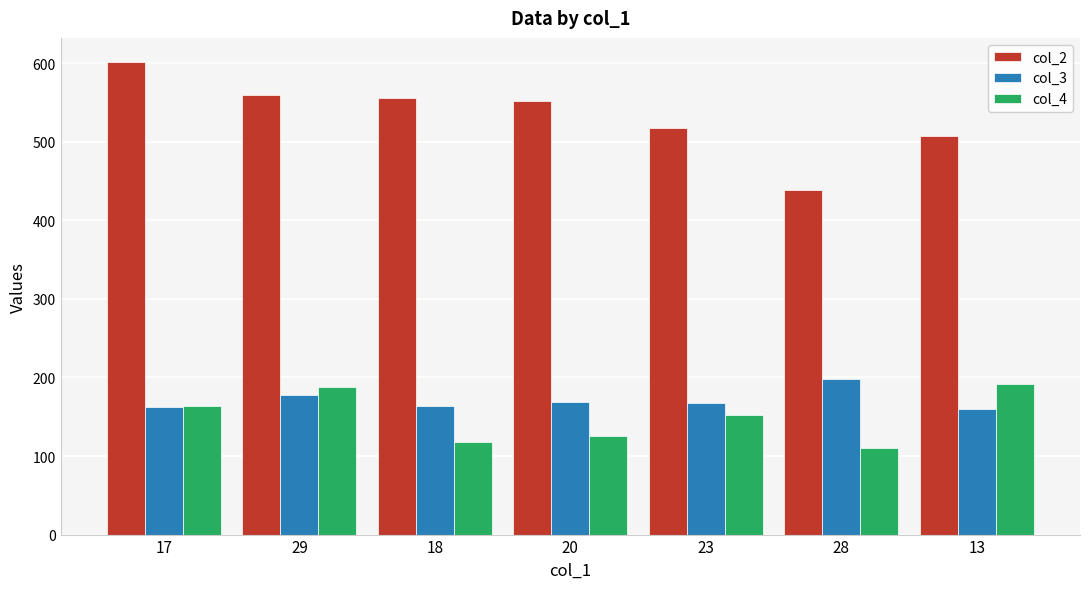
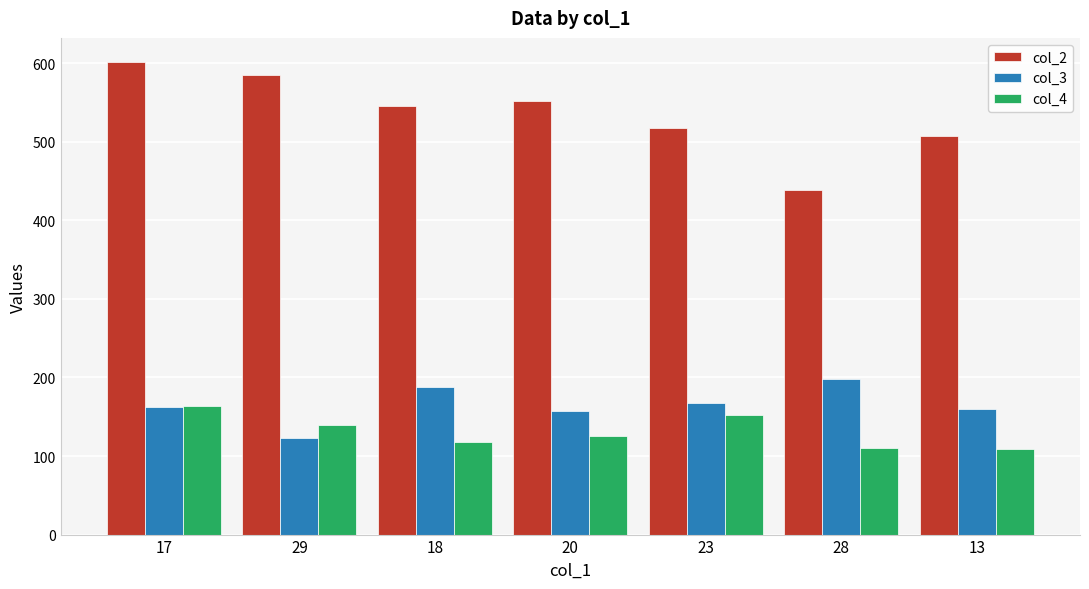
  {
    "col_2": {
      "17": 600,
-     "29": 560,
-     "18": 560,
+     "29": 590,
+     "18": 550,
      "20": 550,
      "23": 520,
      "28": 440,
      "13": 510
    },
    "col_3": {
      "17": 160,
-     "29": 180,
-     "18": 160,
-     "20": 170,
+     "29": 120,
+     "18": 190,
+     "20": 160,
      "23": 170,
      "28": 200,
      "13": 160
    },
    "col_4": {
      "17": 160,
-     "29": 190,
+     "29": 140,
      "18": 120,
      "20": 130,
      "23": 150,
      "28": 110,
-     "13": 190
+     "13": 110
    }
  }
